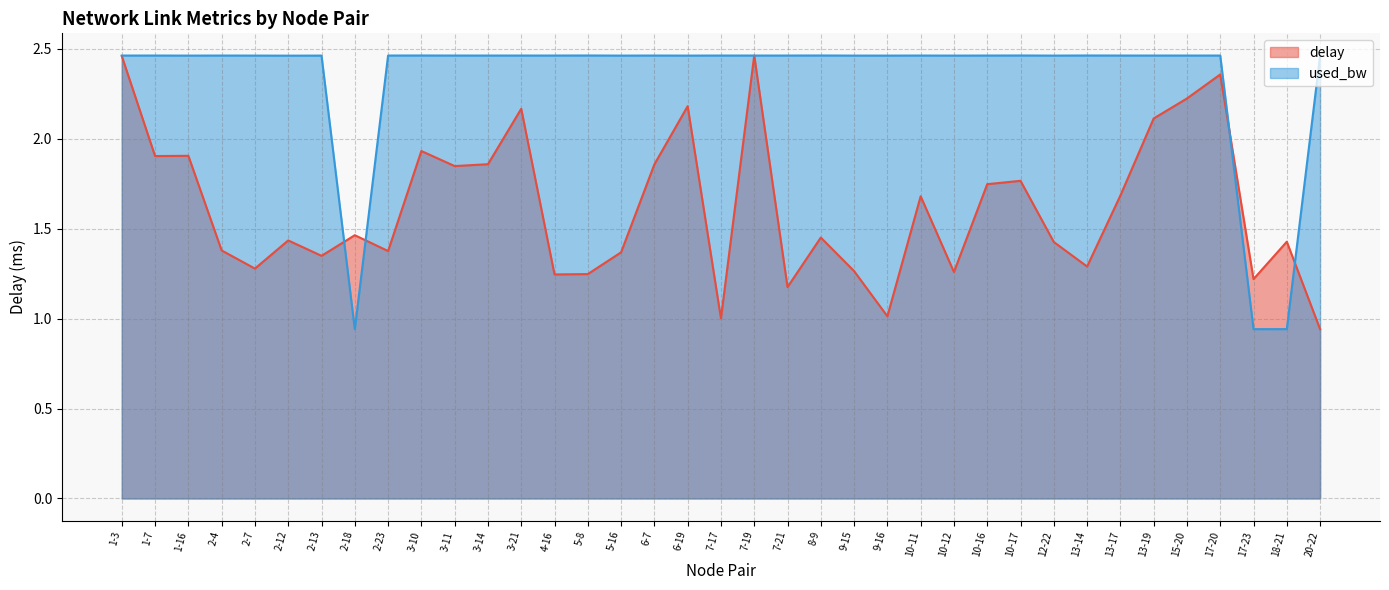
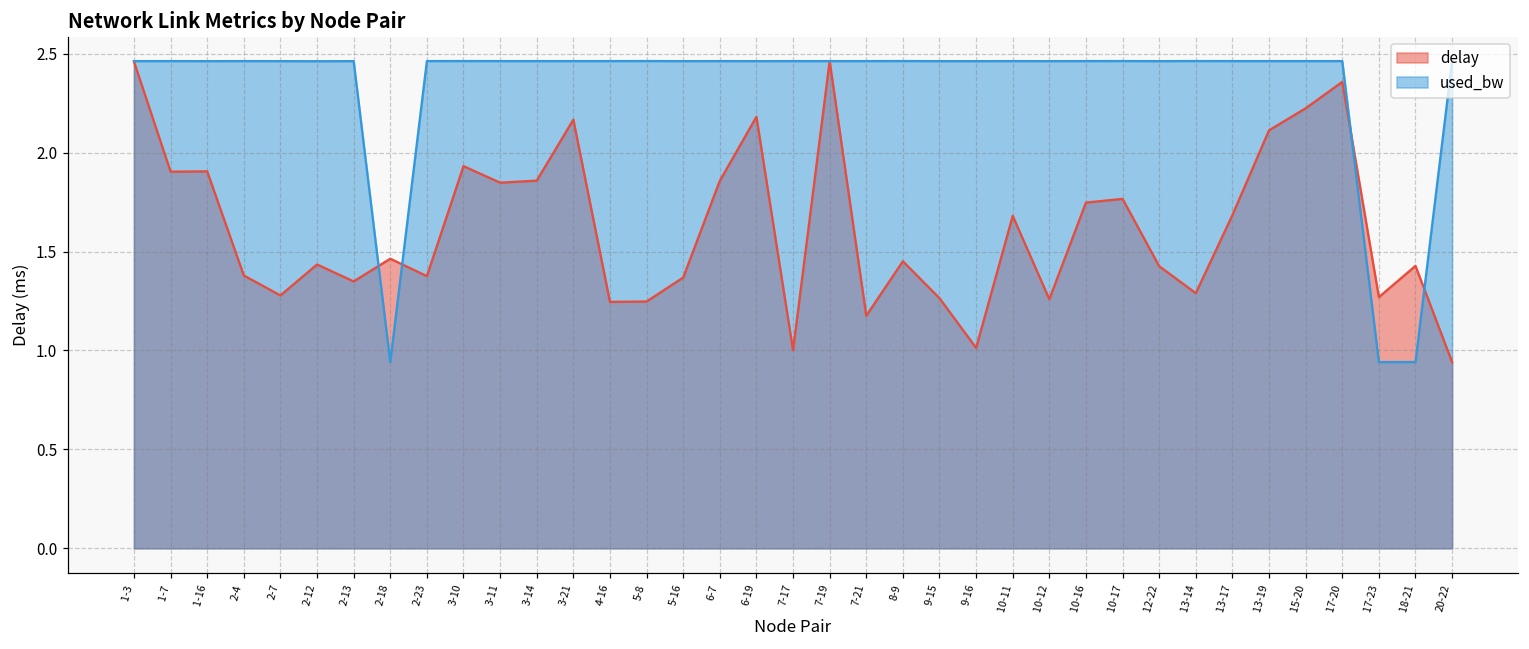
  {
    "delay": {
      "1-7": 1.90,
      "1-16": 1.91,
      "2-4": 1.38,
      "2-7": 1.28,
      "2-12": 1.43,
      "2-13": 1.35,
      "2-18": 1.46,
      "2-23": 1.38,
      "3-10": 1.93,
      "3-11": 1.85,
      "3-14": 1.86,
      "3-21": 2.17,
      "4-16": 1.25,
      "5-8": 1.25,
      "5-16": 1.37,
      "6-7": 1.86,
      "6-19": 2.18,
      "7-17": 1.00,
      "7-21": 1.18,
      "8-9": 1.45,
      "9-15": 1.26,
      "9-16": 1.01,
      "10-11": 1.68,
      "10-12": 1.26,
      "10-16": 1.75,
      "10-17": 1.77,
      "12-22": 1.43,
      "13-14": 1.29,
      "13-17": 1.68,
      "13-19": 2.11,
      "15-20": 2.22,
      "17-20": 2.36,
-     "17-23": 1.22,
+     "17-23": 1.27,
      "18-21": 1.43,
      "20-22": 0.94
    },
    "used_bw": {
      "1-7": 2.46,
      "1-16": 2.46,
      "2-4": 2.46,
      "2-7": 2.46,
      "2-12": 2.46,
      "2-13": 2.46,
      "2-18": 0.94,
      "2-23": 2.46,
      "3-10": 2.46,
      "3-11": 2.46,
      "3-14": 2.46,
      "3-21": 2.46,
      "4-16": 2.46,
      "5-8": 2.46,
      "5-16": 2.46,
      "6-7": 2.46,
      "6-19": 2.46,
      "7-17": 2.46,
      "7-21": 2.46,
      "8-9": 2.46,
      "9-15": 2.46,
      "9-16": 2.46,
      "10-11": 2.46,
      "10-12": 2.46,
      "10-16": 2.46,
      "10-17": 2.46,
      "12-22": 2.46,
      "13-14": 2.46,
      "13-17": 2.46,
      "13-19": 2.46,
      "15-20": 2.46,
      "17-20": 2.46,
      "17-23": 0.94,
      "18-21": 0.94
    }
  }
